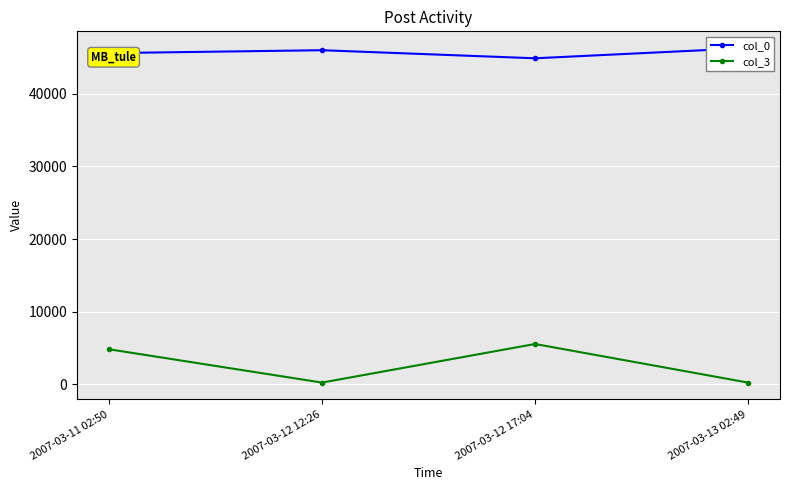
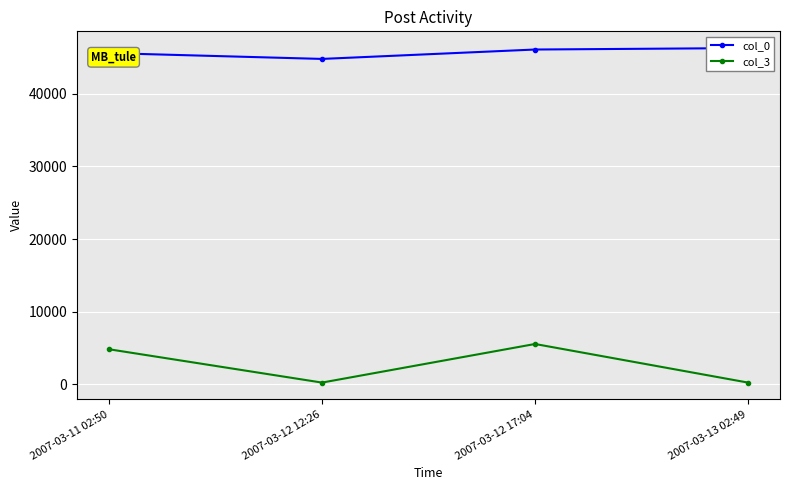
  {
    "col_0": {
-     "2007-03-12 12:26": 46000,
-     "2007-03-12 17:04": 45000
+     "2007-03-12 12:26": 45000,
+     "2007-03-12 17:04": 46000
    },
    "col_3": {
      "2007-03-11 02:50": 5000,
      "2007-03-12 12:26": 0,
      "2007-03-12 17:04": 6000,
      "2007-03-13 02:49": 0
    }
  }
